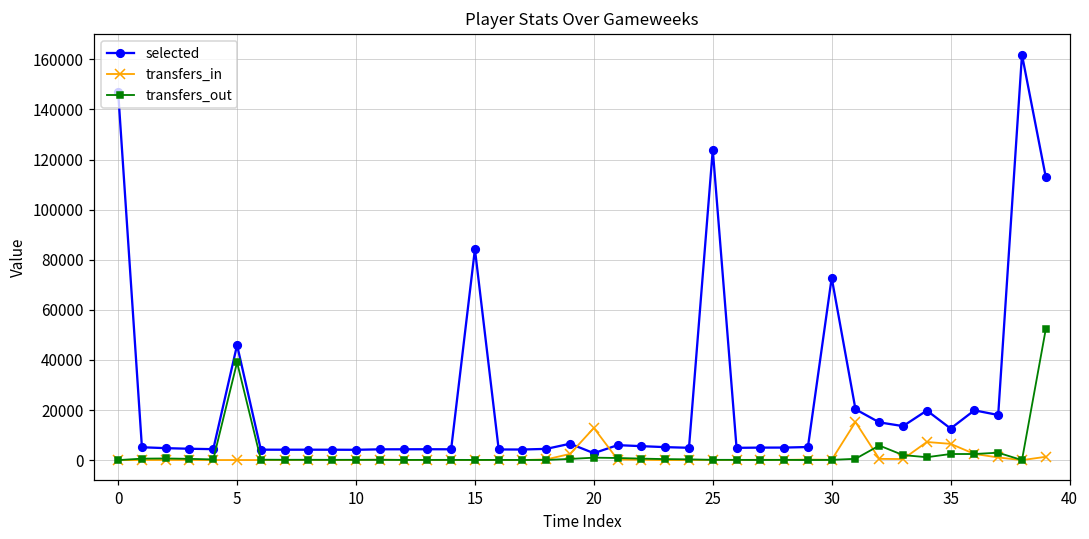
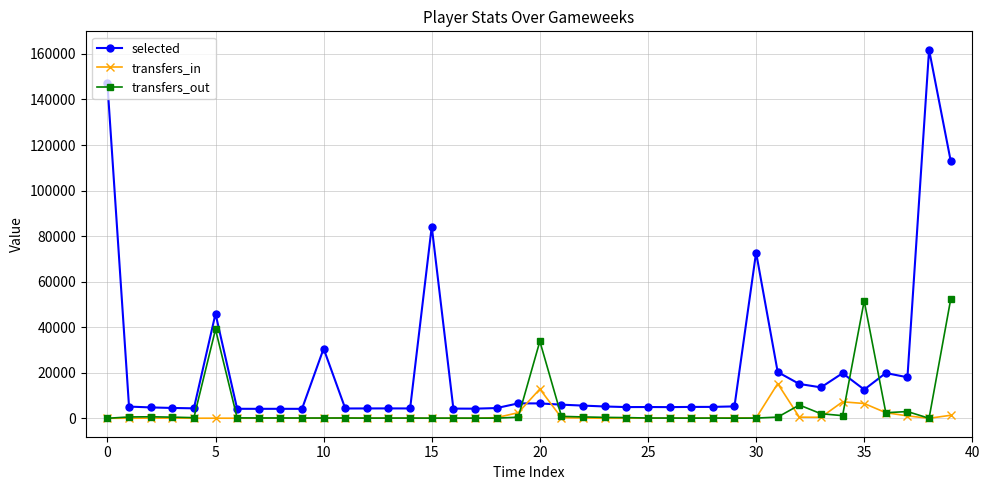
  {
    "selected": {
      "5": 46000,
-     "10": 4000,
+     "10": 31000,
      "15": 84000,
-     "20": 3000,
-     "25": 124000,
+     "20": 7000,
+     "25": 5000,
      "30": 73000,
      "35": 13000
    },
    "transfers_in": {
      "5": 0,
      "20": 13000,
      "35": 6000
    },
    "transfers_out": {
      "5": 39000,
-     "20": 1000,
-     "35": 2000
+     "20": 34000,
+     "35": 52000
    }
  }
